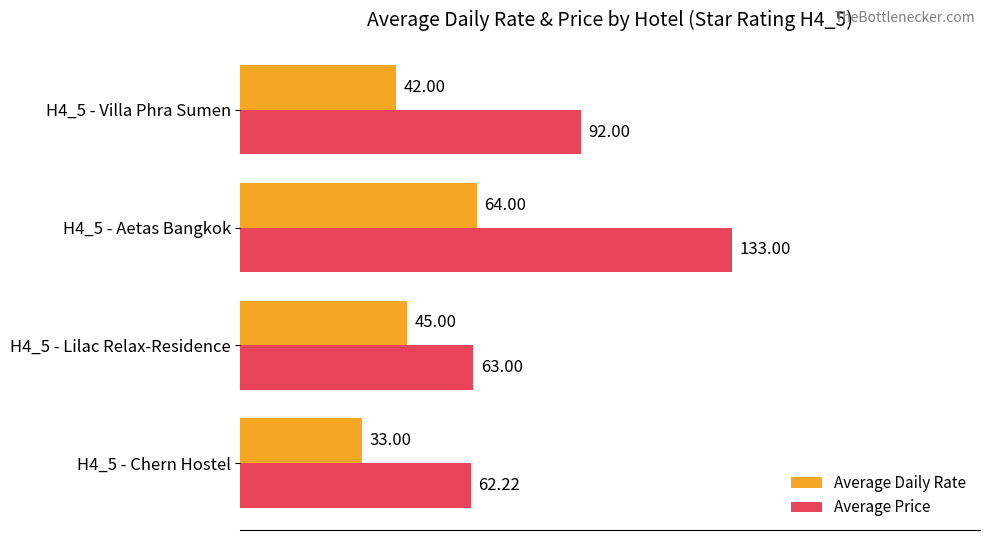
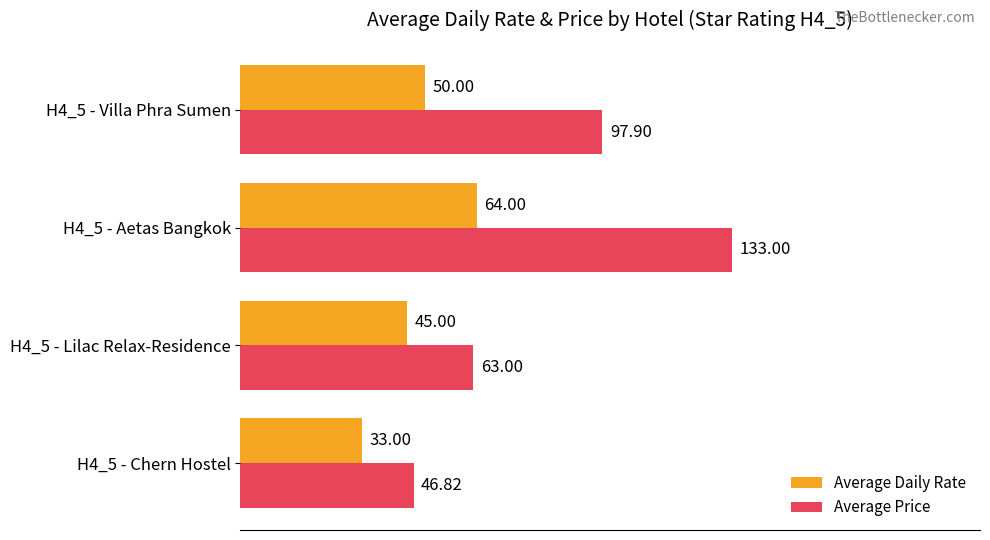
  {
    "Average Daily Rate": {
-     "H4_5 - Villa Phra Sumen": 42.00,
+     "H4_5 - Villa Phra Sumen": 50.00,
      "H4_5 - Aetas Bangkok": 64.00,
      "H4_5 - Lilac Relax-Residence": 45.00,
      "H4_5 - Chern Hostel": 33.00
    },
    "Average Price": {
-     "H4_5 - Villa Phra Sumen": 92.00,
+     "H4_5 - Villa Phra Sumen": 97.90,
      "H4_5 - Aetas Bangkok": 133.00,
      "H4_5 - Lilac Relax-Residence": 63.00,
-     "H4_5 - Chern Hostel": 62.22
+     "H4_5 - Chern Hostel": 46.82
    }
  }
